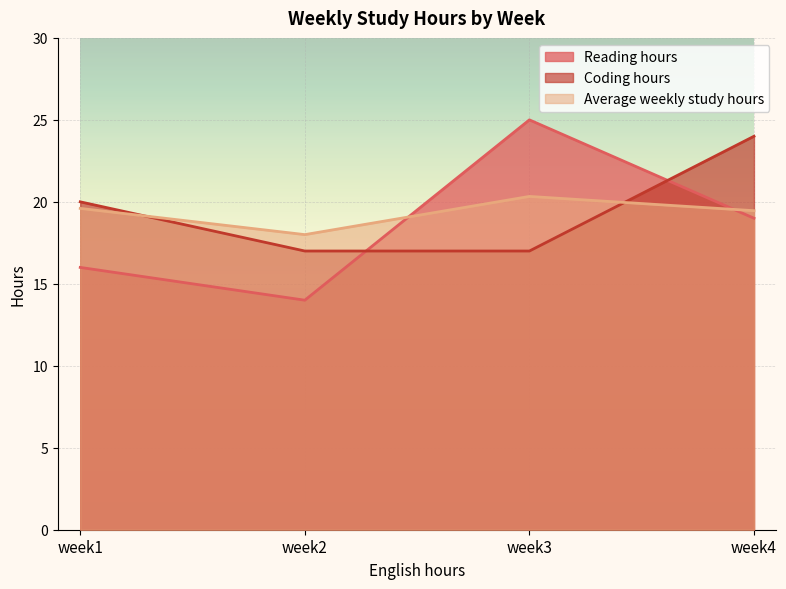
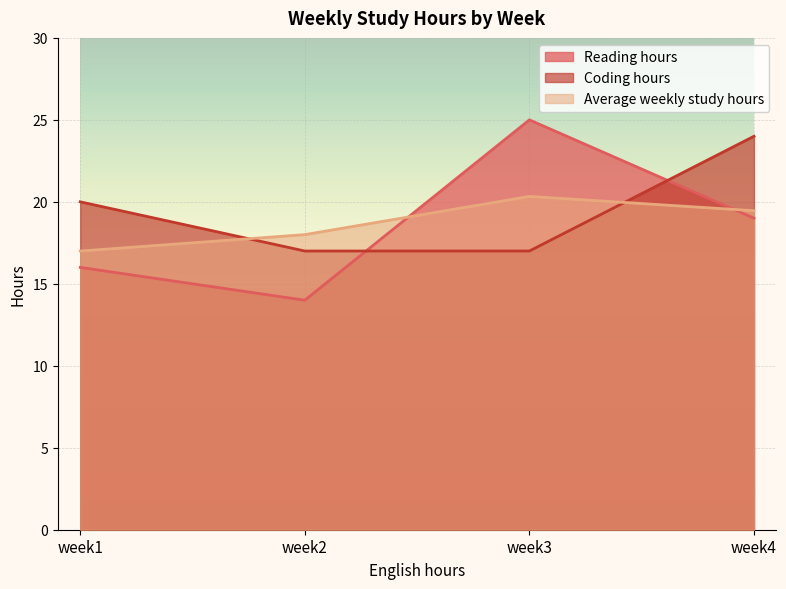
  {
    "Average weekly study hours": {
-     "week1": 19.6,
+     "week1": 17.0,
      "week2": 18.0,
      "week3": 20.3,
      "week4": 19.5
    }
  }
